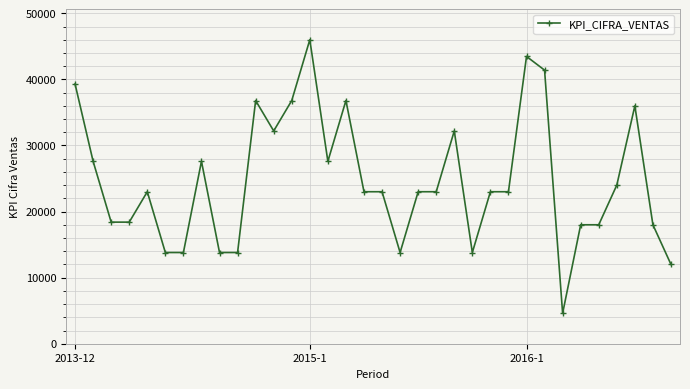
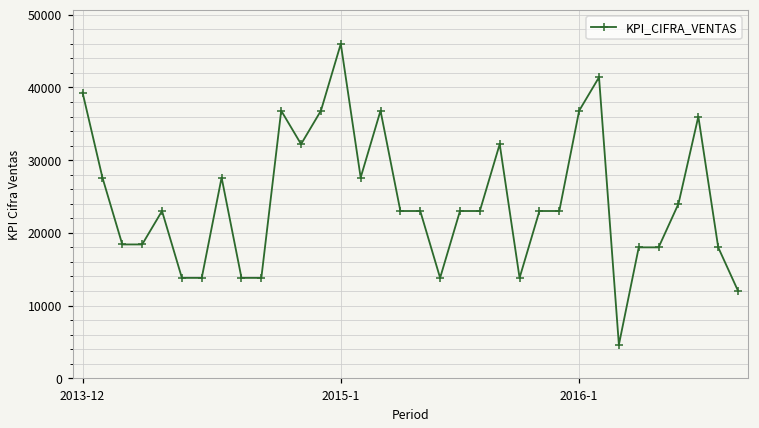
  {
    "2013-12": 39000,
    "2015-1": 46000,
-   "2016-1": 43000
+   "2016-1": 37000
  }
